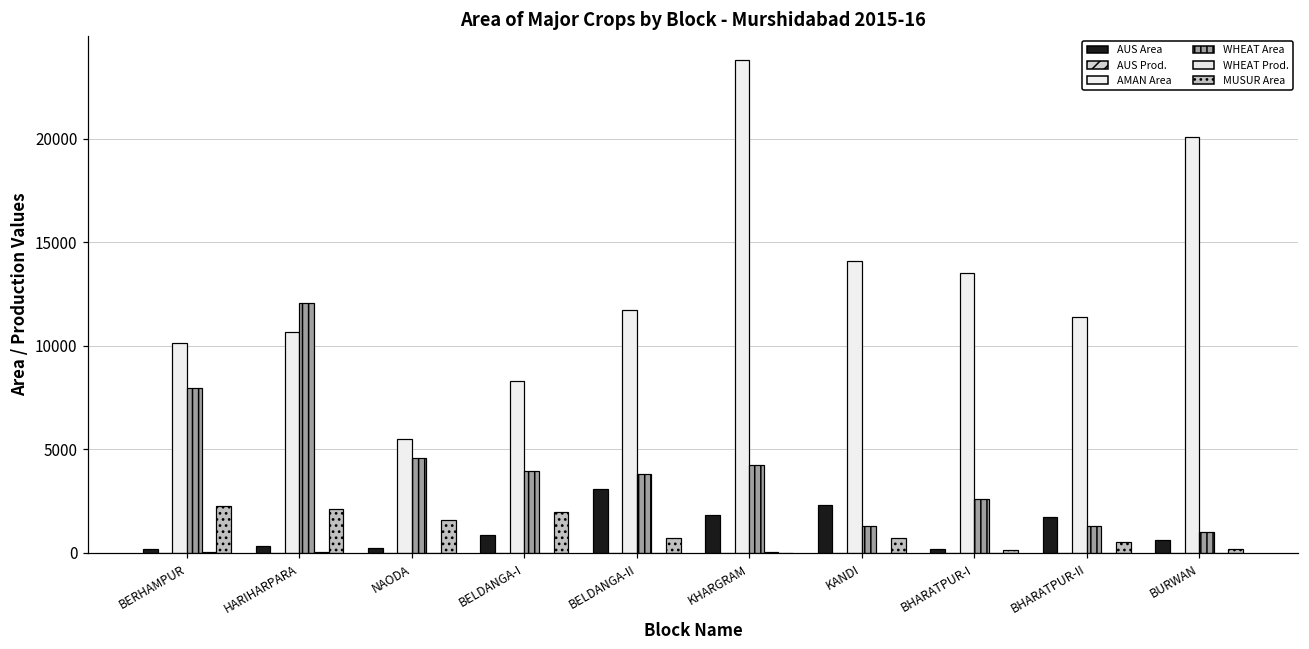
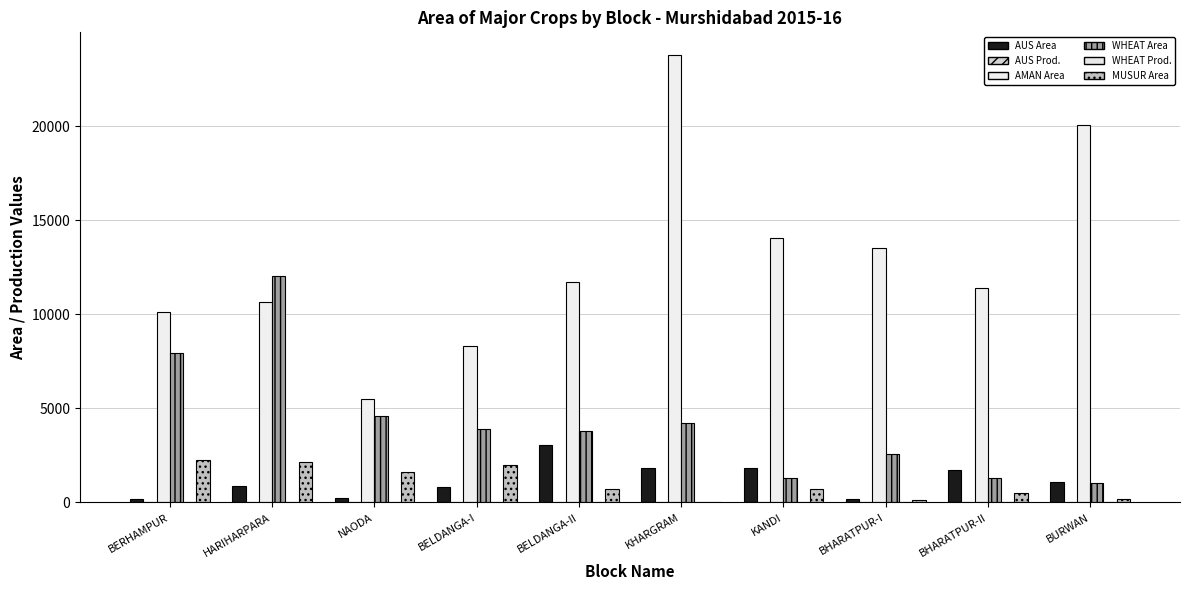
  {
    "AUS Area": {
      "BERHAMPUR": 200,
-     "HARIHARPARA": 300,
+     "HARIHARPARA": 800,
      "NAODA": 200,
      "BELDANGA-I": 800,
      "BELDANGA-II": 3100,
      "KHARGRAM": 1800,
-     "KANDI": 2300,
+     "KANDI": 1800,
      "BHARATPUR-I": 200,
      "BHARATPUR-II": 1700,
-     "BURWAN": 600
+     "BURWAN": 1100
    }
  }
